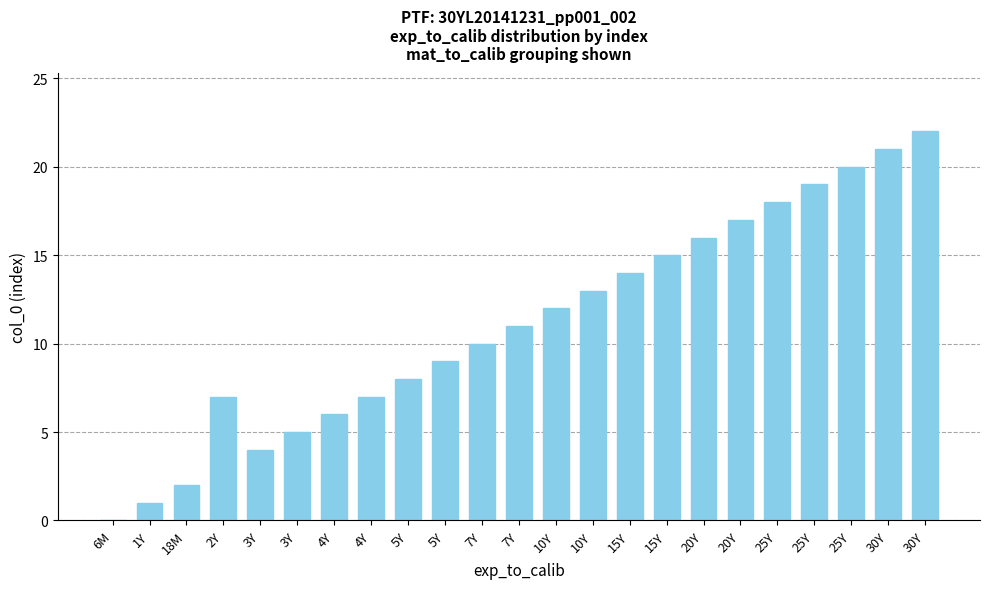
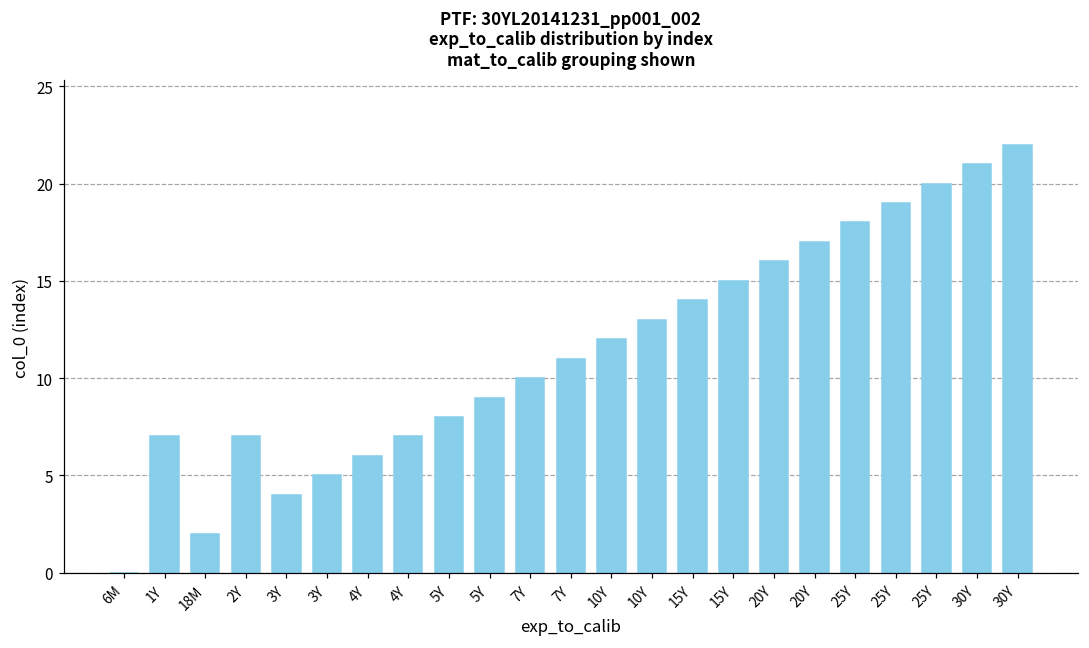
  {
    "6M": 0,
-   "1Y": 1,
+   "1Y": 7,
    "18M": 2,
    "2Y": 7
  }
